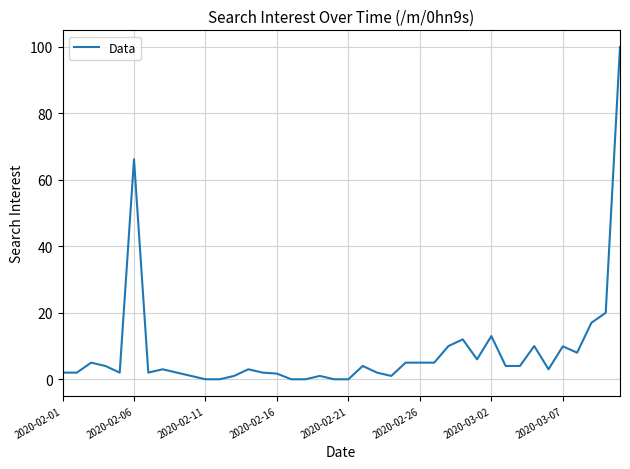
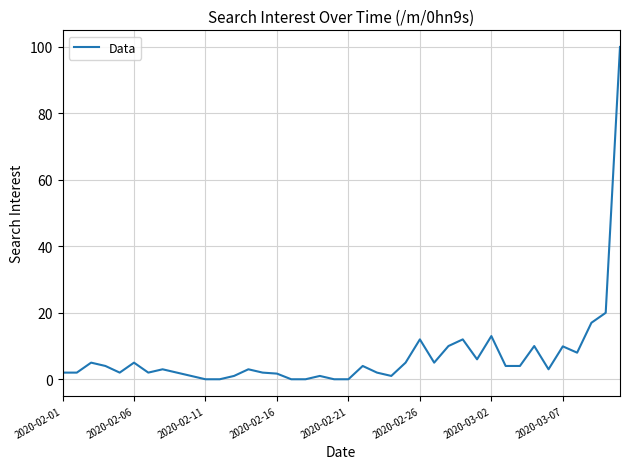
  {
    "2020-02-01": 2,
-   "2020-02-06": 66,
+   "2020-02-06": 5,
    "2020-02-11": 0,
    "2020-02-16": 2,
    "2020-02-21": 0,
-   "2020-02-26": 5,
+   "2020-02-26": 12,
    "2020-03-02": 13,
    "2020-03-07": 10
  }
